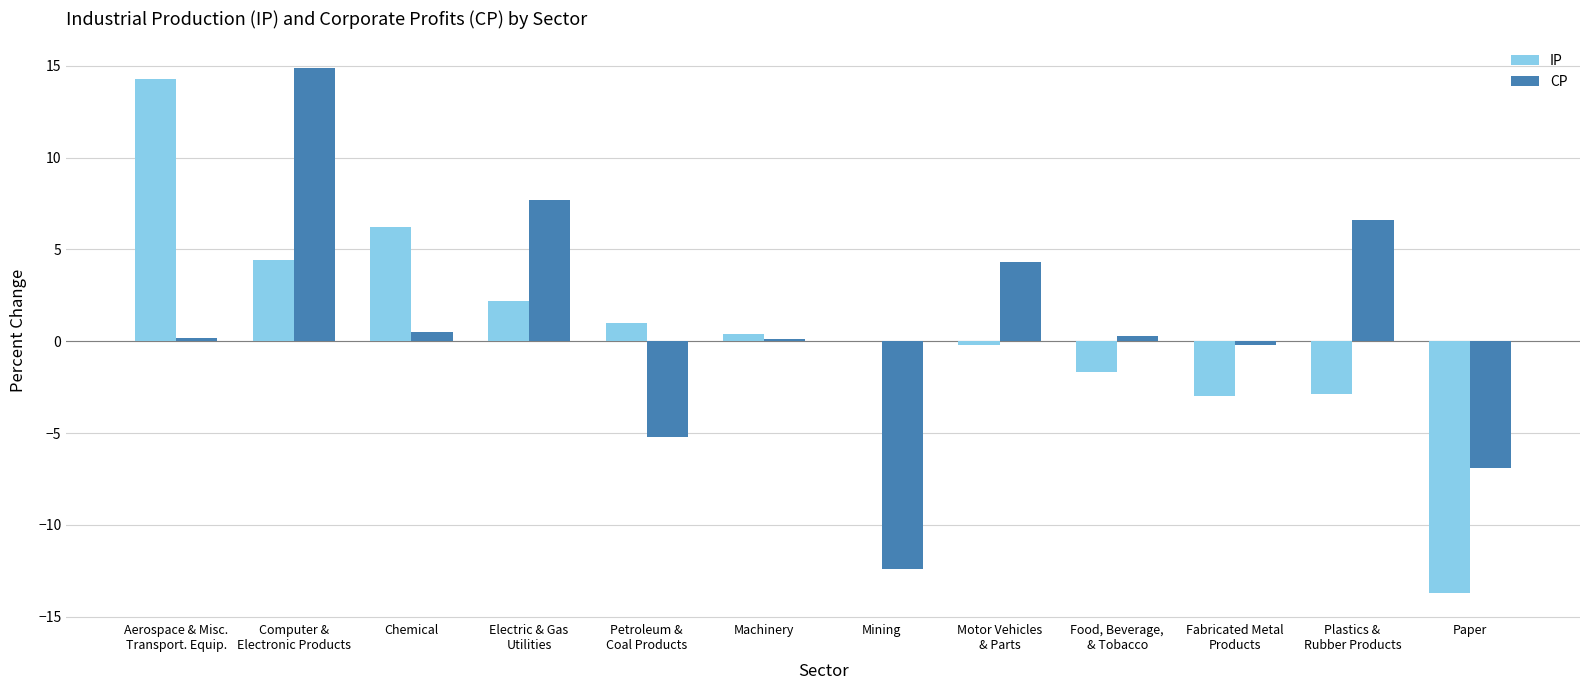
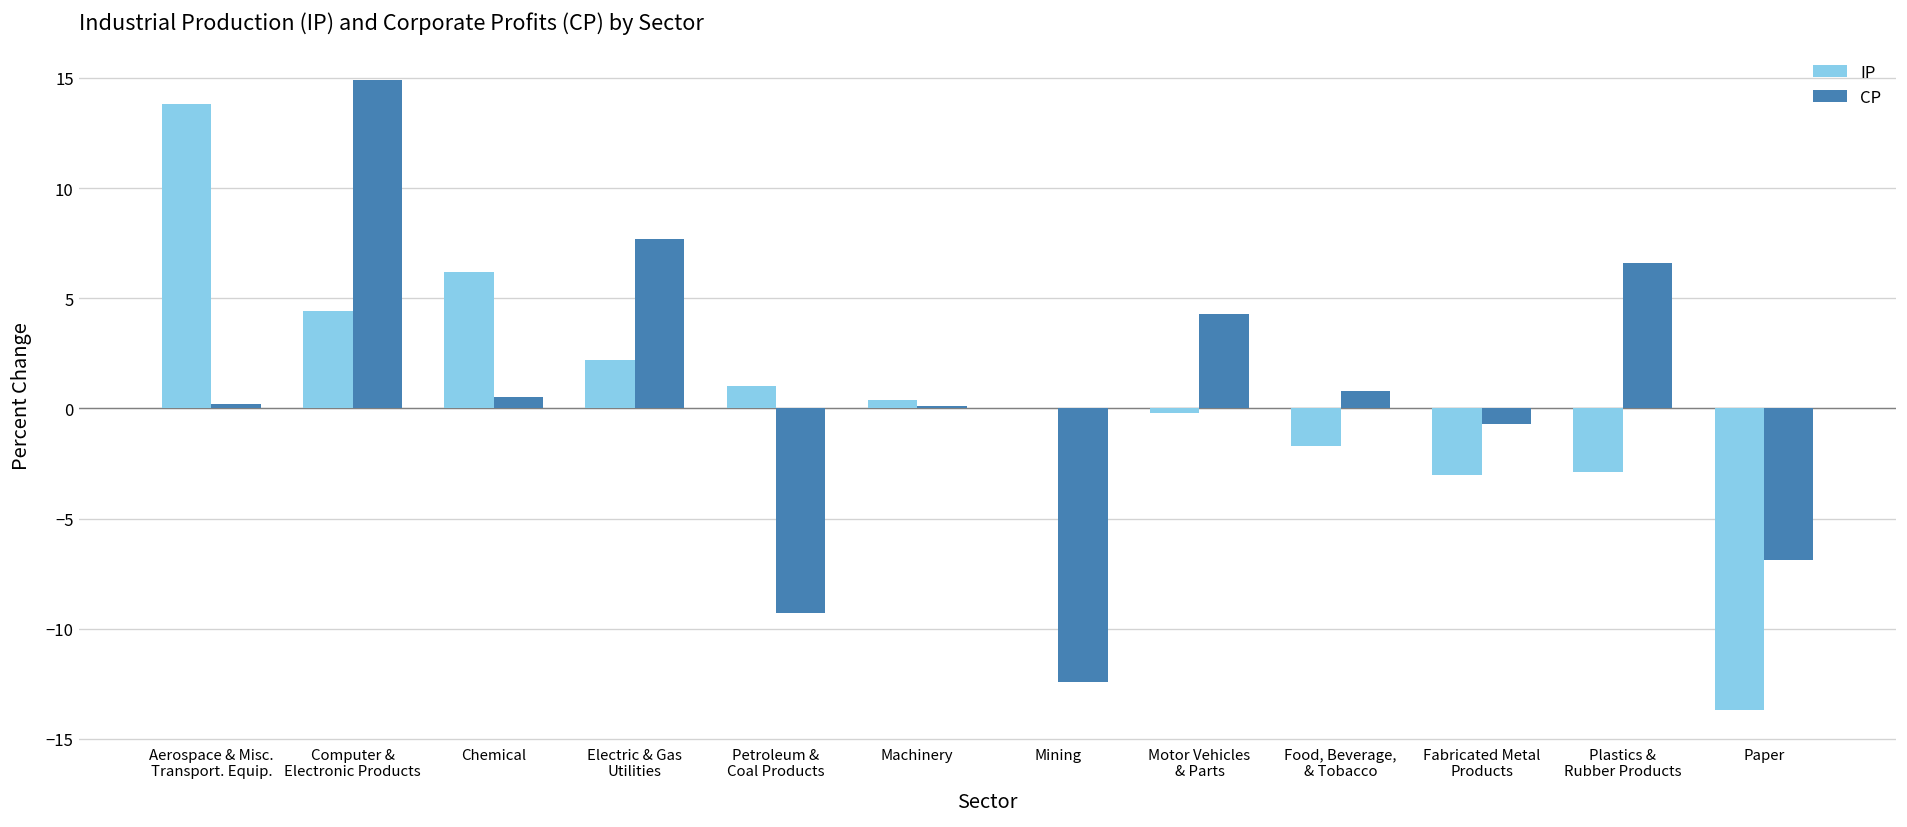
  {
    "IP": {
-     "Aerospace & Misc. Transport. Equip.": 14.3,
+     "Aerospace & Misc. Transport. Equip.": 13.8,
      "Computer & Electronic Products": 4.4,
      "Chemical": 6.2,
      "Electric & Gas Utilities": 2.2,
      "Petroleum & Coal Products": 1.0,
      "Machinery": 0.4,
      "Mining": 0.0,
      "Motor Vehicles & Parts": -0.2,
      "Food, Beverage, & Tobacco": -1.7,
      "Fabricated Metal Products": -3.0,
      "Plastics & Rubber Products": -2.9,
      "Paper": -13.7
    },
    "CP": {
      "Aerospace & Misc. Transport. Equip.": 0.2,
      "Computer & Electronic Products": 14.9,
      "Chemical": 0.5,
      "Electric & Gas Utilities": 7.7,
-     "Petroleum & Coal Products": -5.2,
+     "Petroleum & Coal Products": -9.3,
      "Mining": -12.4,
      "Motor Vehicles & Parts": 4.3,
-     "Food, Beverage, & Tobacco": 0.3,
-     "Fabricated Metal Products": -0.2,
+     "Food, Beverage, & Tobacco": 0.8,
+     "Fabricated Metal Products": -0.7,
      "Plastics & Rubber Products": 6.6,
      "Paper": -6.9
    }
  }
